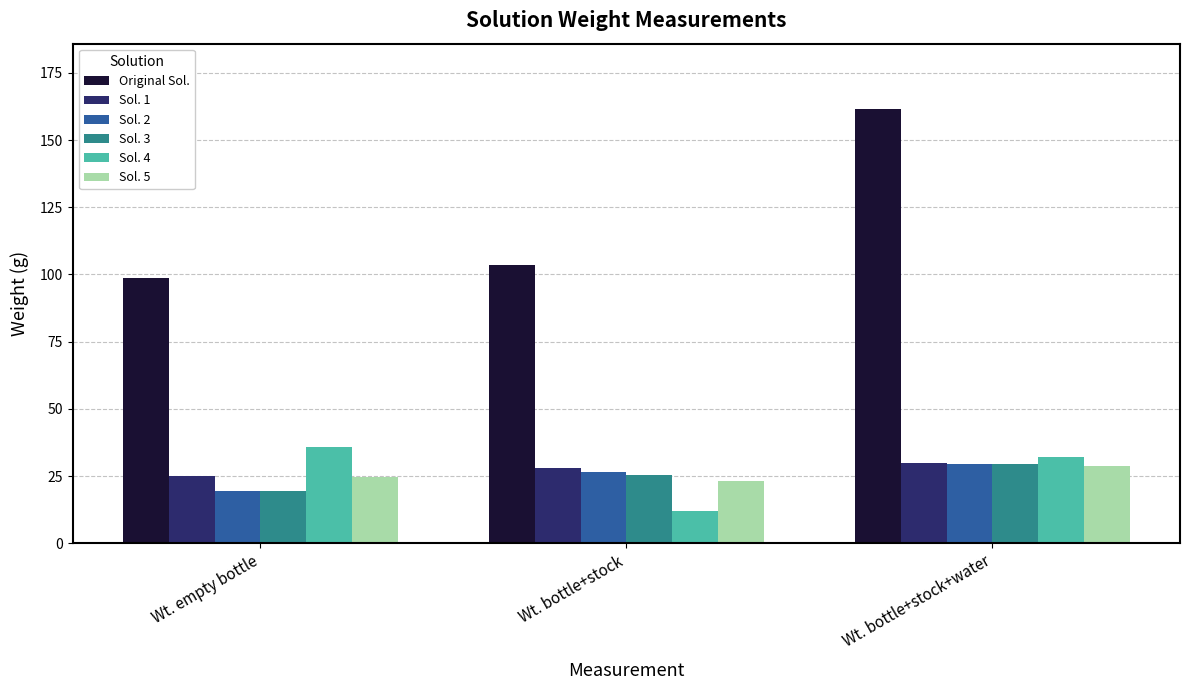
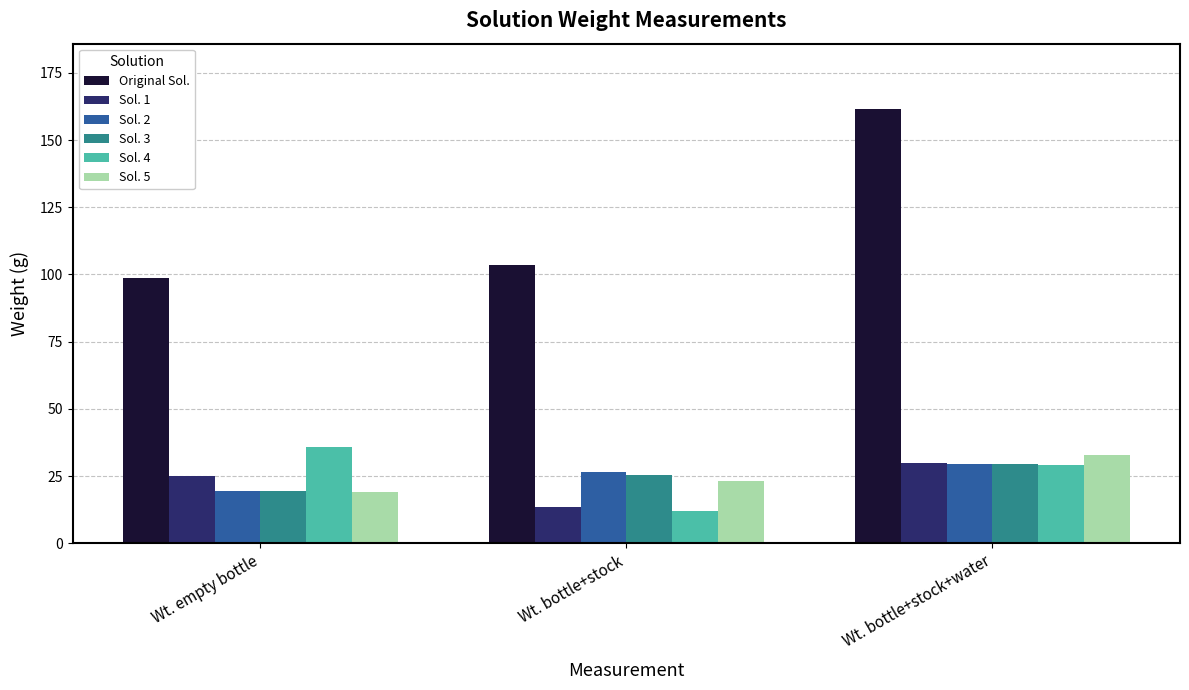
  {
    "Original Sol.": {
      "Wt. empty bottle": 99,
      "Wt. bottle+stock": 104,
      "Wt. bottle+stock+water": 162
    },
    "Sol. 1": {
      "Wt. empty bottle": 25,
-     "Wt. bottle+stock": 28,
+     "Wt. bottle+stock": 14,
      "Wt. bottle+stock+water": 30
    },
    "Sol. 4": {
      "Wt. empty bottle": 36,
      "Wt. bottle+stock": 12,
-     "Wt. bottle+stock+water": 32
+     "Wt. bottle+stock+water": 29
    },
    "Sol. 5": {
-     "Wt. empty bottle": 25,
+     "Wt. empty bottle": 19,
      "Wt. bottle+stock": 23,
-     "Wt. bottle+stock+water": 29
+     "Wt. bottle+stock+water": 33
    }
  }
